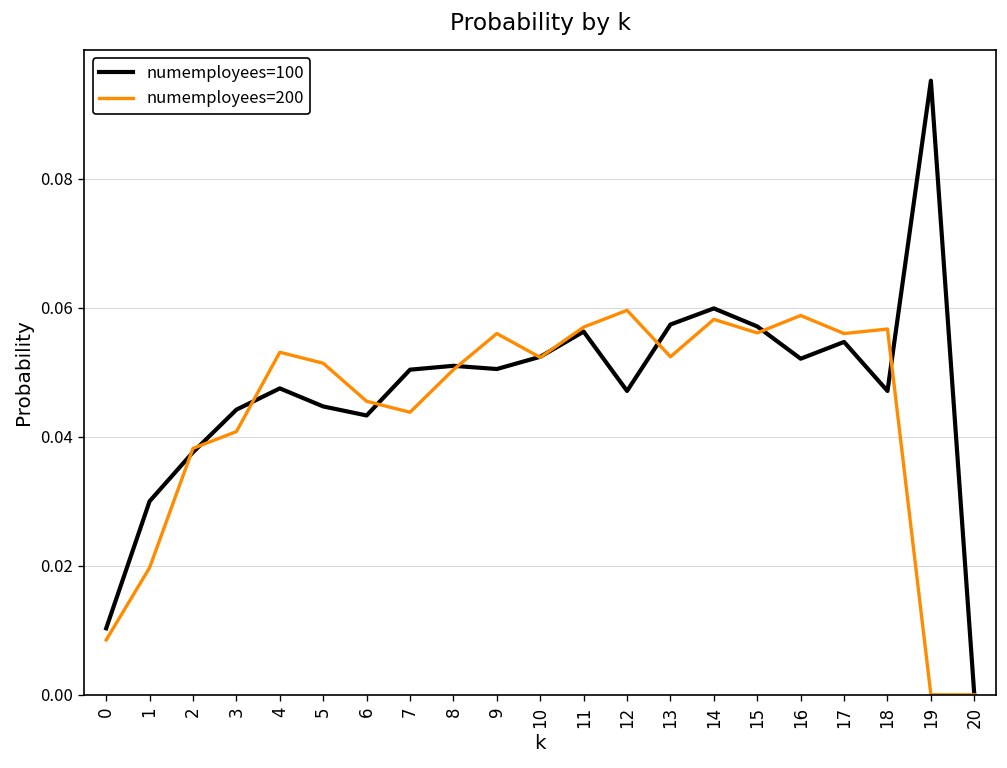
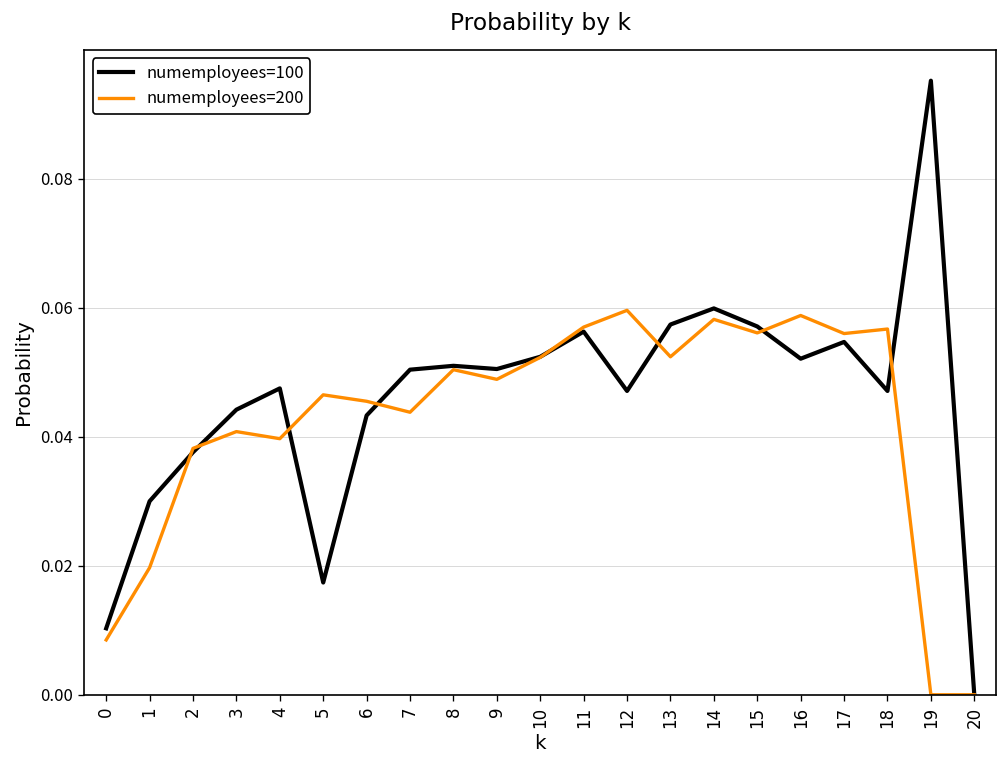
  {
    "numemployees=100": {
      "0": 0.010,
      "1": 0.030,
      "2": 0.038,
      "3": 0.044,
      "4": 0.048,
-     "5": 0.045,
+     "5": 0.017,
      "6": 0.043,
      "7": 0.050,
      "8": 0.051,
      "9": 0.051,
      "11": 0.056,
      "12": 0.047,
      "13": 0.057,
      "14": 0.060,
      "15": 0.057,
      "16": 0.052,
      "17": 0.055,
      "18": 0.047,
      "19": 0.095
    },
    "numemployees=200": {
      "0": 0.009,
      "1": 0.020,
      "2": 0.038,
      "3": 0.041,
-     "4": 0.053,
-     "5": 0.051,
+     "4": 0.040,
+     "5": 0.047,
      "6": 0.046,
      "7": 0.044,
      "8": 0.050,
-     "9": 0.056,
+     "9": 0.049,
      "11": 0.057,
      "12": 0.060,
      "13": 0.052,
      "14": 0.058,
      "15": 0.056,
      "16": 0.059,
      "17": 0.056,
      "18": 0.057,
      "19": 0.000
    }
  }
